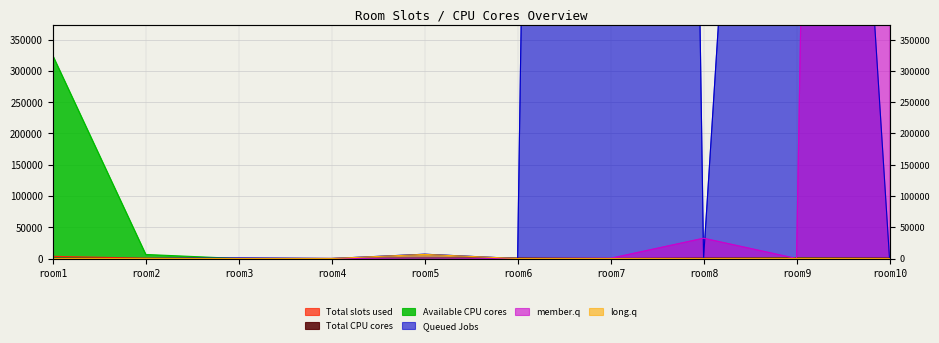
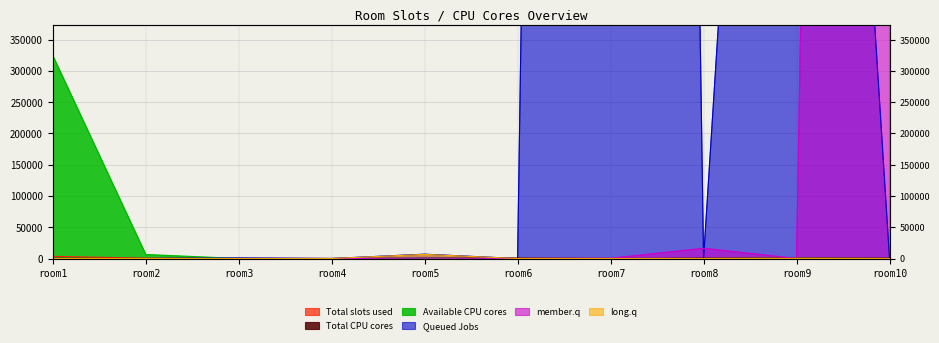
  {
    "Available CPU cores": {
      "room1": 320000,
      "room2": 10000
    },
    "member.q": {
-     "room8": 30000
+     "room8": 20000
    }
  }
